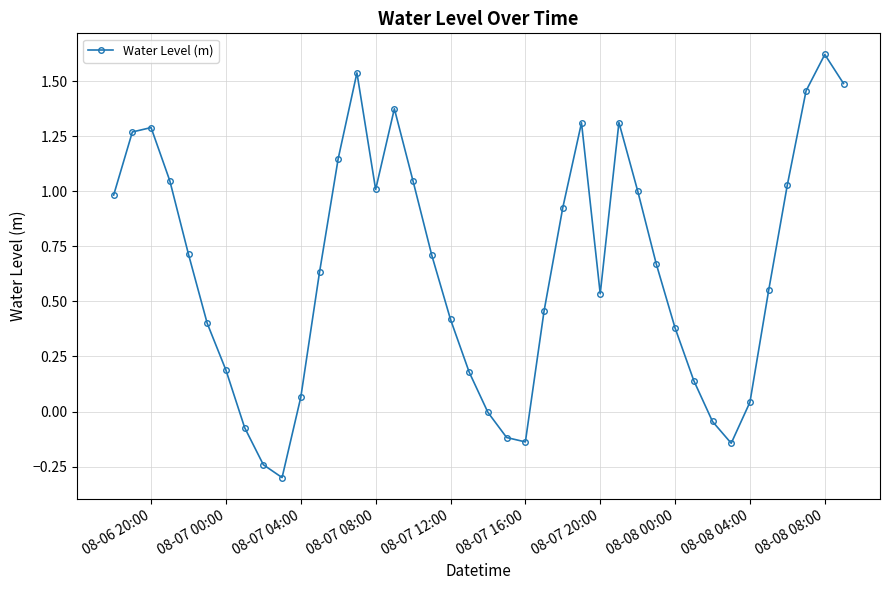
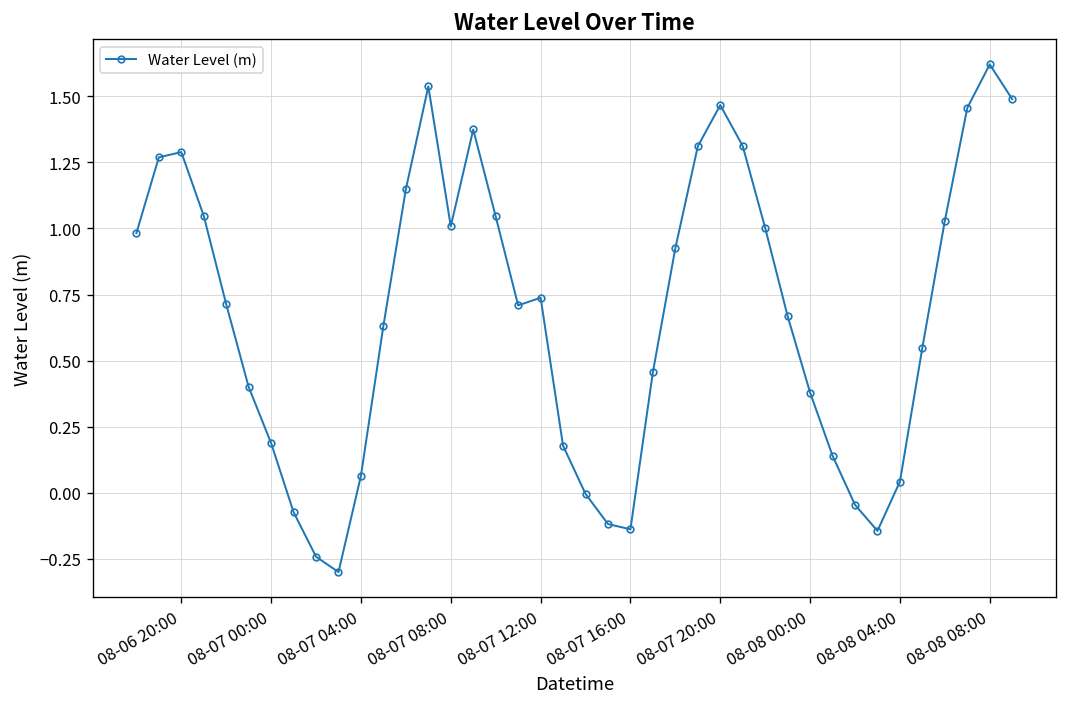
  {
    "08-06 20:00": 1.29,
    "08-07 00:00": 0.19,
    "08-07 04:00": 0.06,
    "08-07 08:00": 1.01,
-   "08-07 12:00": 0.42,
+   "08-07 12:00": 0.74,
    "08-07 16:00": -0.14,
-   "08-07 20:00": 0.53,
+   "08-07 20:00": 1.47,
    "08-08 00:00": 0.38,
    "08-08 04:00": 0.04,
    "08-08 08:00": 1.62
  }
